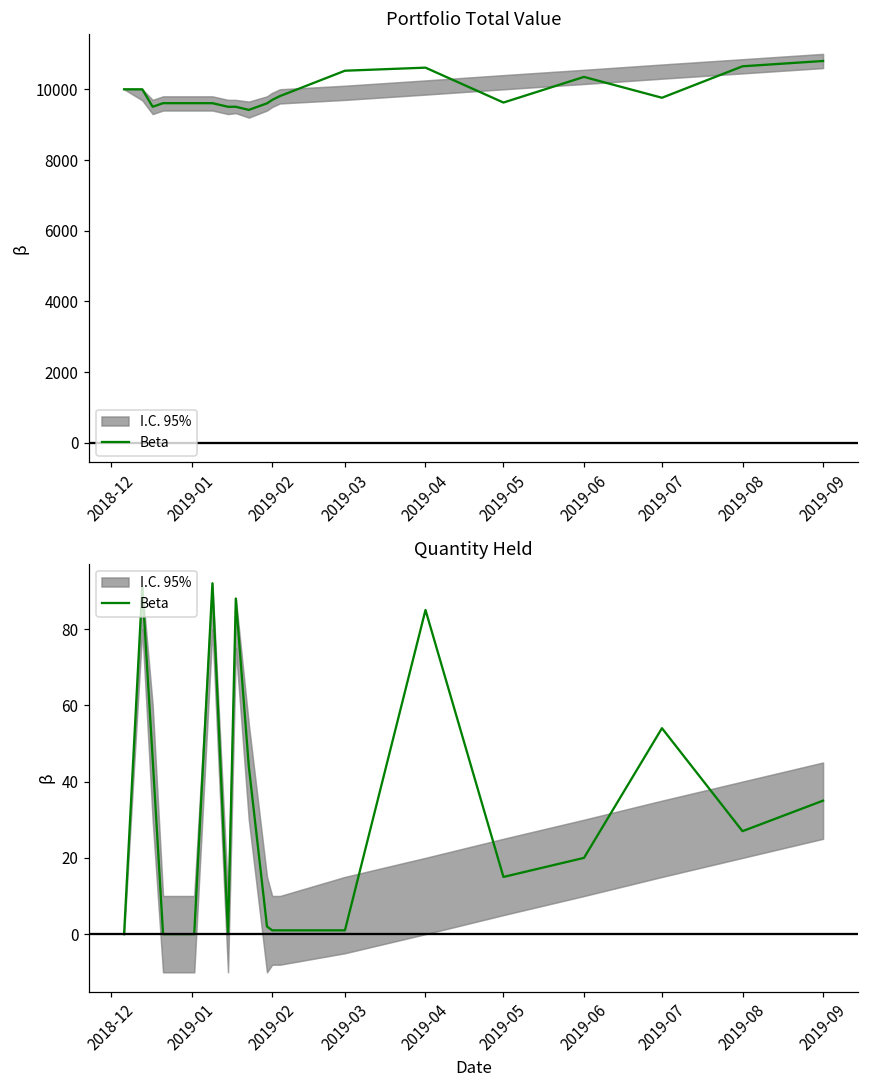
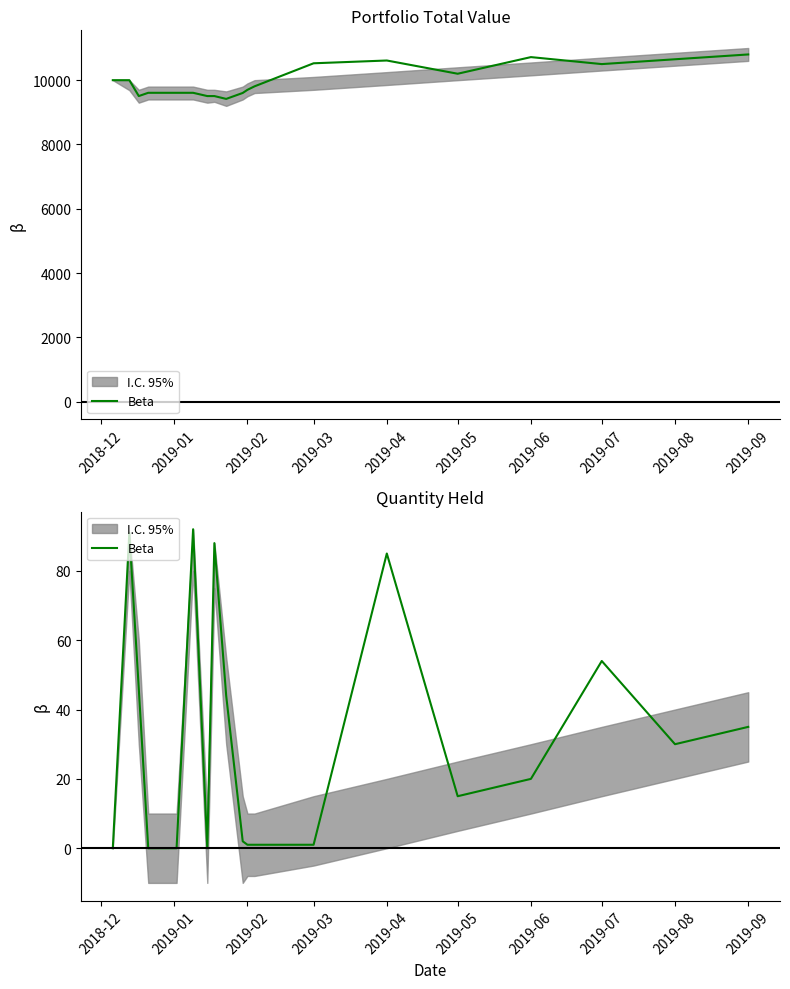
  {
    "Portfolio Total Value": {
      "Beta": {
        "2019-02": 9700,
        "2019-03": 10500,
        "2019-04": 10600,
-       "2019-05": 9600,
-       "2019-06": 10400,
-       "2019-07": 9800,
+       "2019-05": 10200,
+       "2019-06": 10700,
+       "2019-07": 10500,
        "2019-08": 10700,
        "2019-09": 10800
      }
    },
    "Quantity Held": {
      "Beta": {
        "2019-02": 1,
        "2019-03": 1,
        "2019-04": 85,
        "2019-05": 15,
        "2019-06": 20,
        "2019-07": 54,
-       "2019-08": 27,
+       "2019-08": 30,
        "2019-09": 35
      }
    }
  }
